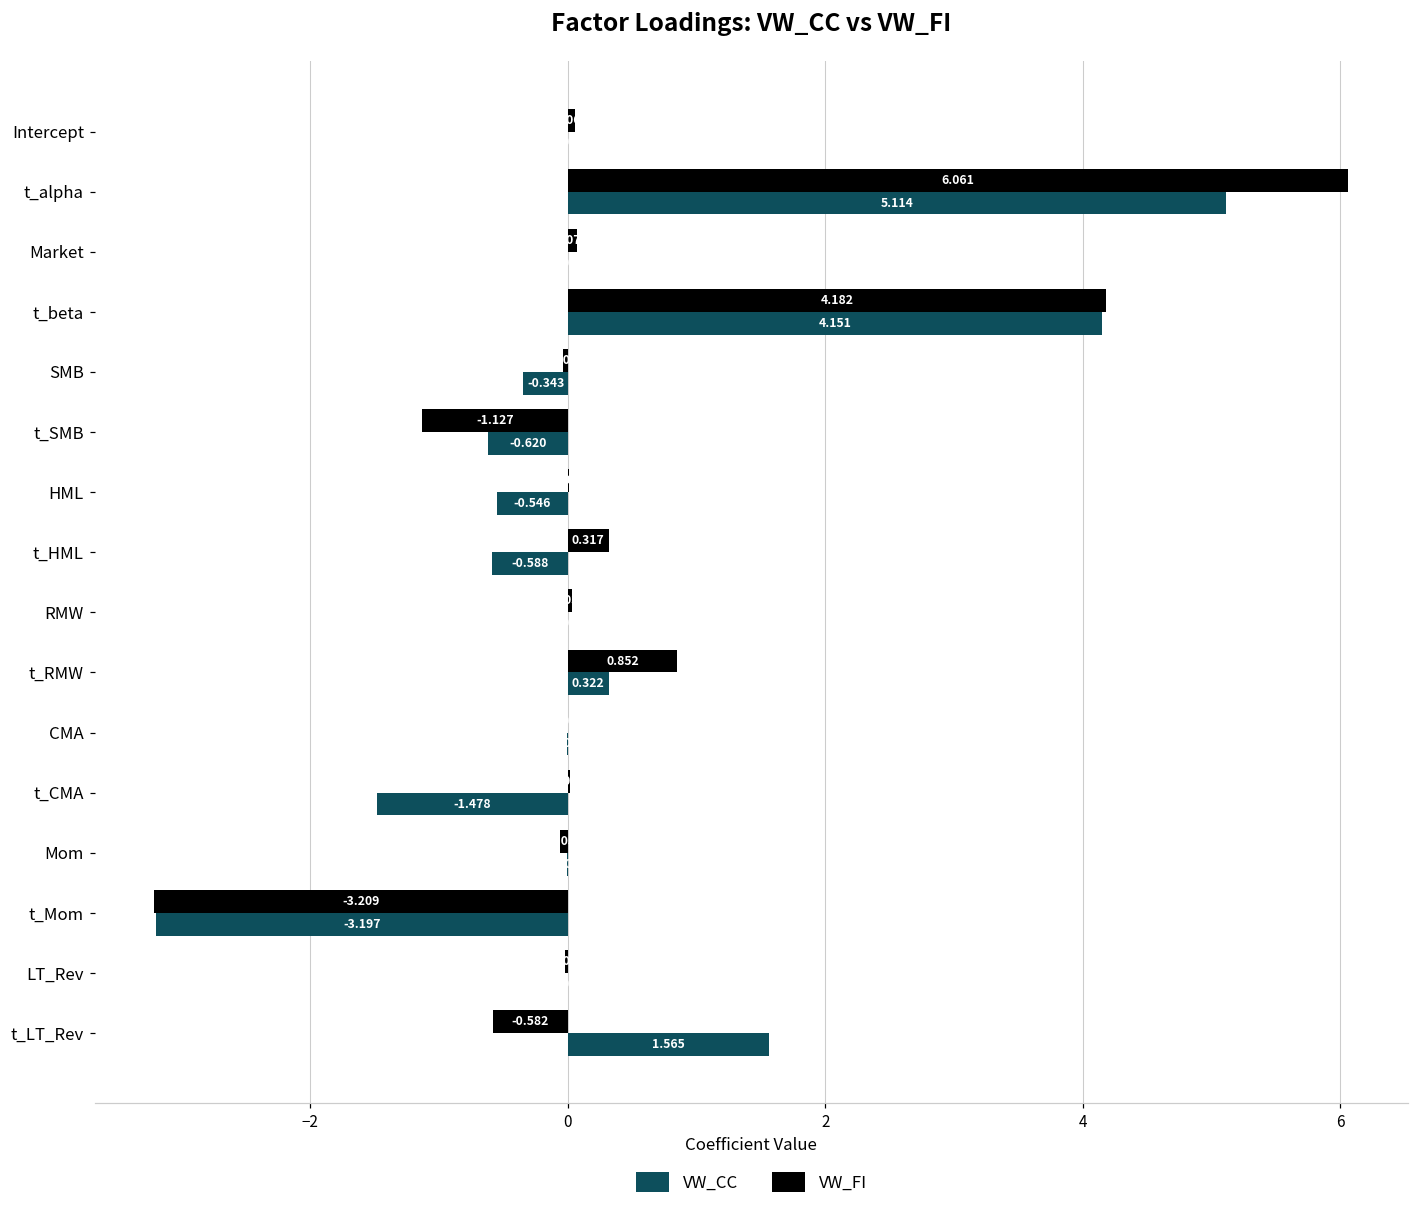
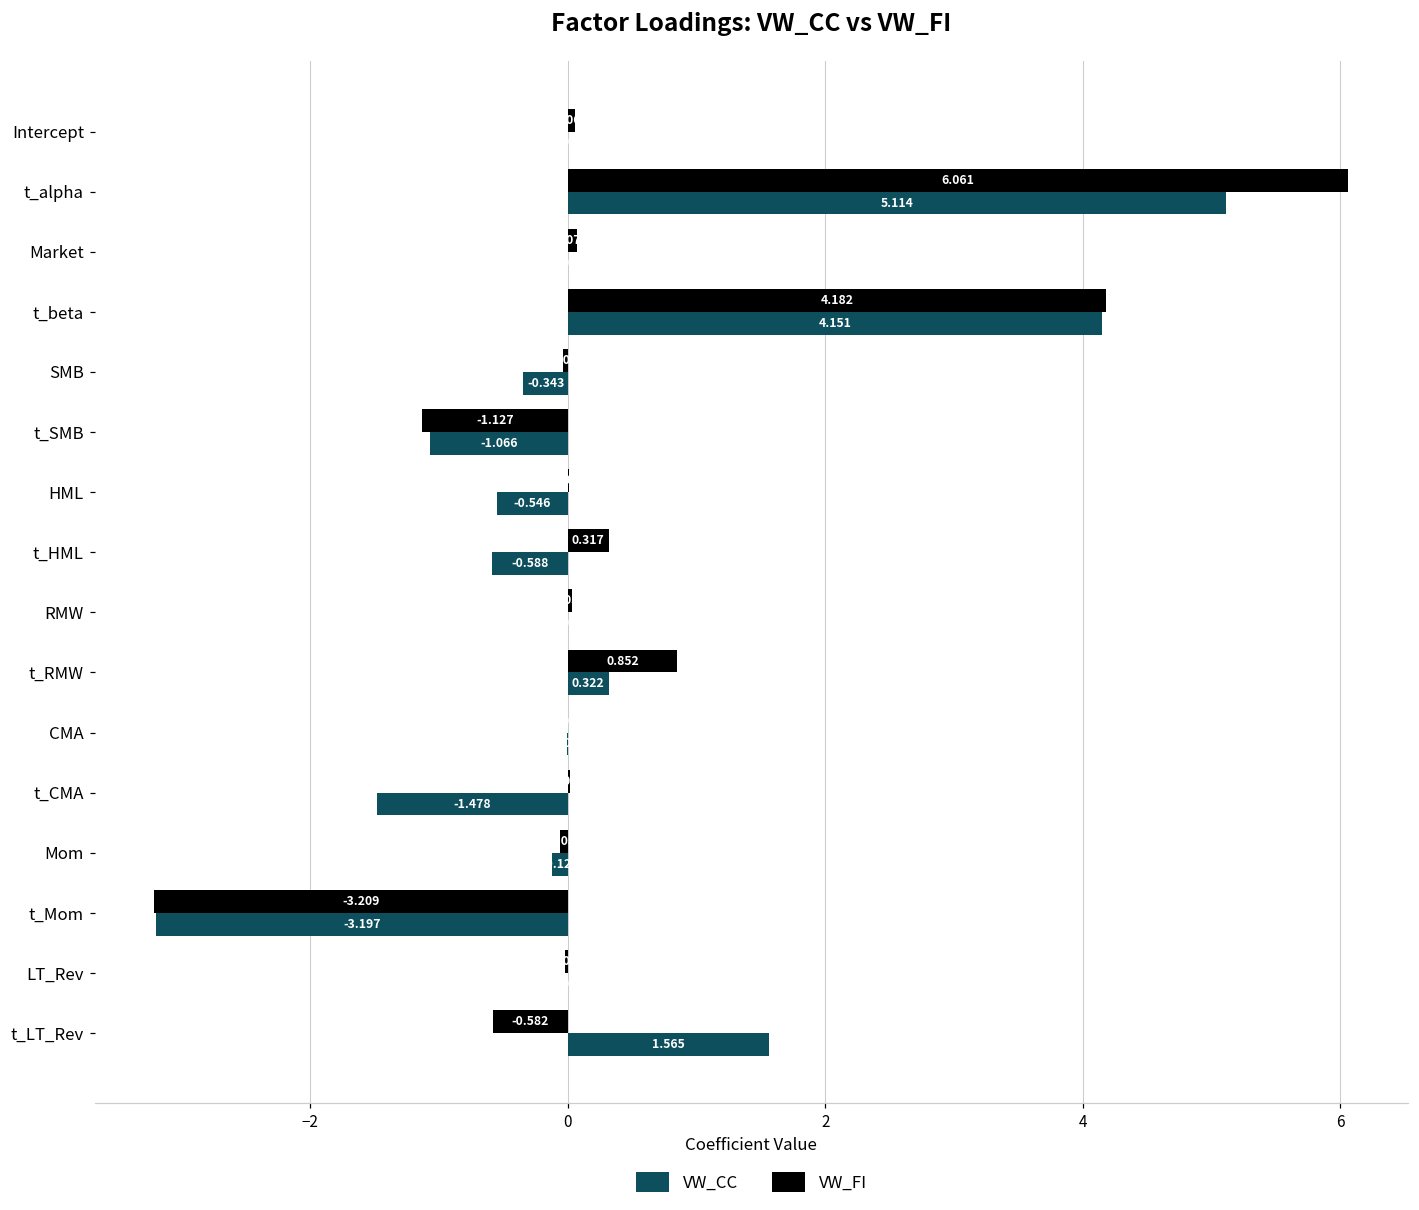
  {
    "VW_CC": {
      "t_alpha": 5.114,
      "t_beta": 4.151,
      "SMB": -0.343,
-     "t_SMB": -0.620,
+     "t_SMB": -1.066,
      "HML": -0.546,
      "t_HML": -0.588,
      "t_RMW": 0.322,
      "t_CMA": -1.478,
-     "Mom": 0.00,
+     "Mom": -0.12,
      "t_Mom": -3.197,
      "t_LT_Rev": 1.565
    },
    "VW_FI": {
      "t_alpha": 6.061,
      "t_beta": 4.182,
      "t_SMB": -1.127,
      "t_HML": 0.317,
      "t_RMW": 0.852,
      "t_Mom": -3.209,
      "t_LT_Rev": -0.582
    }
  }
